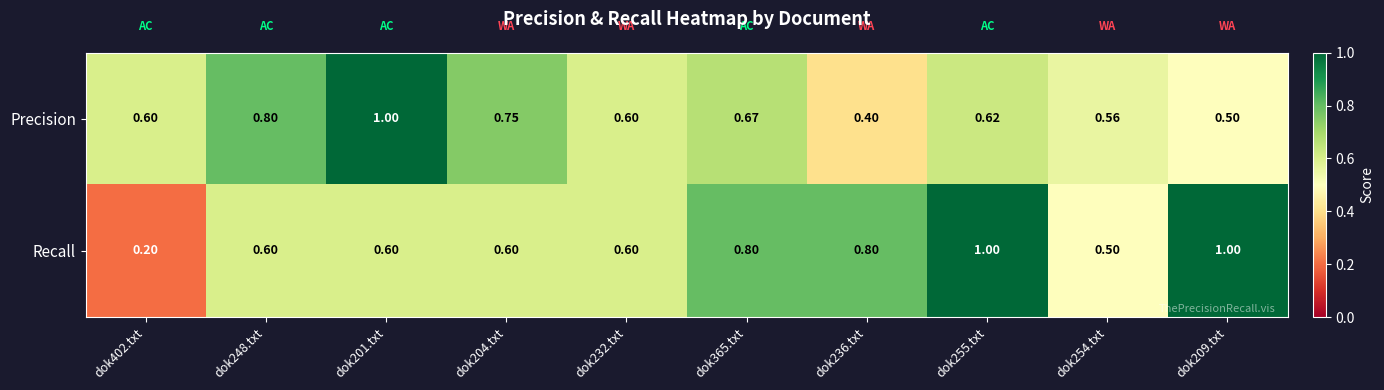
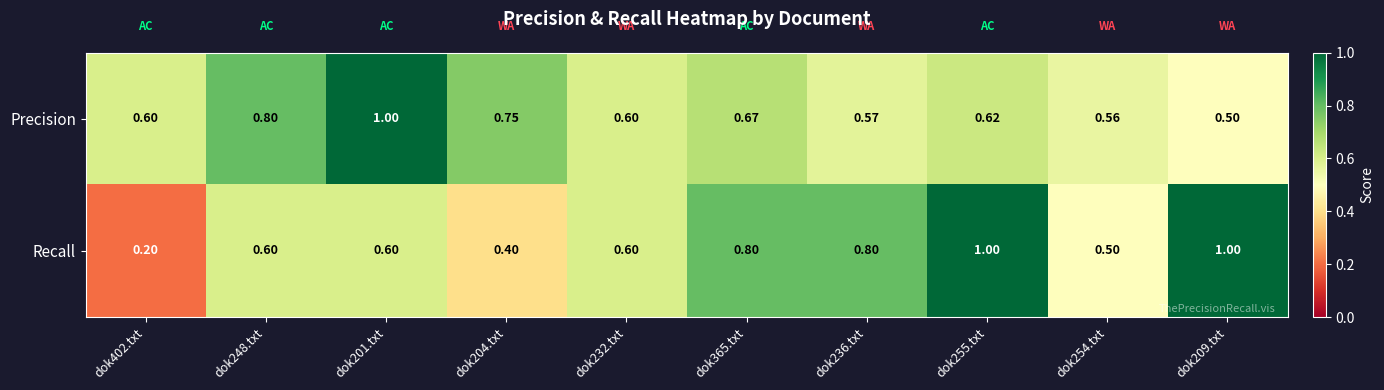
  {
    "Precision": {
      "dok402.txt": 0.60,
      "dok248.txt": 0.80,
      "dok201.txt": 1.00,
      "dok204.txt": 0.75,
      "dok232.txt": 0.60,
      "dok365.txt": 0.67,
-     "dok236.txt": 0.40,
+     "dok236.txt": 0.57,
      "dok255.txt": 0.62,
      "dok254.txt": 0.56,
      "dok209.txt": 0.50
    },
    "Recall": {
      "dok402.txt": 0.20,
      "dok248.txt": 0.60,
      "dok201.txt": 0.60,
-     "dok204.txt": 0.60,
+     "dok204.txt": 0.40,
      "dok232.txt": 0.60,
      "dok365.txt": 0.80,
      "dok236.txt": 0.80,
      "dok255.txt": 1.00,
      "dok254.txt": 0.50
    }
  }
